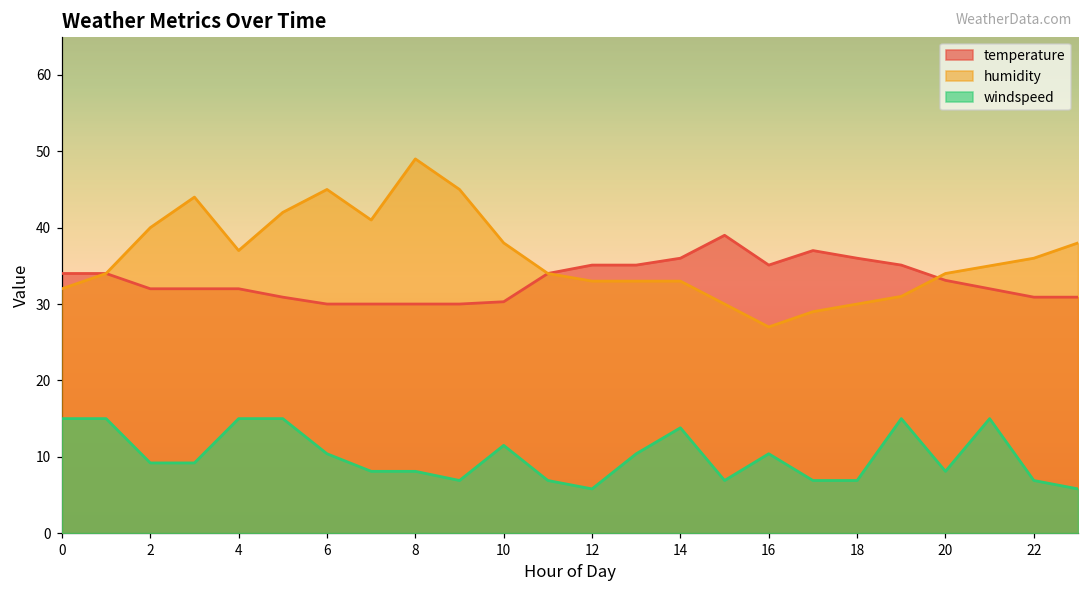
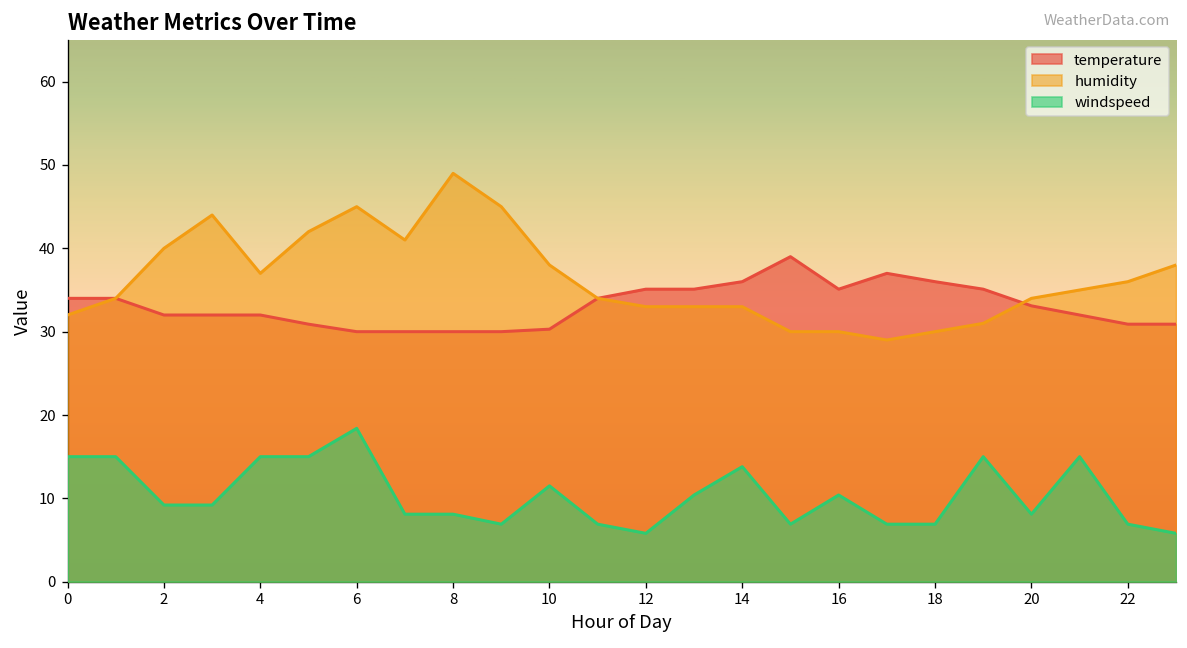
  {
    "temperature": {
      "0": 34,
      "2": 32,
      "4": 32,
      "6": 30,
      "8": 30,
      "10": 30,
      "12": 35,
      "14": 36,
      "16": 35,
      "18": 36,
      "20": 33,
      "22": 31
    },
    "humidity": {
      "0": 32,
      "2": 40,
      "4": 37,
      "6": 45,
      "8": 49,
      "10": 38,
      "12": 33,
      "14": 33,
-     "16": 27,
+     "16": 30,
      "18": 30,
      "20": 34,
      "22": 36
    },
    "windspeed": {
      "0": 15,
      "2": 9,
      "4": 15,
-     "6": 10,
+     "6": 18,
      "8": 8,
      "10": 12,
      "12": 6,
      "14": 14,
      "16": 10,
      "18": 7,
      "20": 8,
      "22": 7
    }
  }
